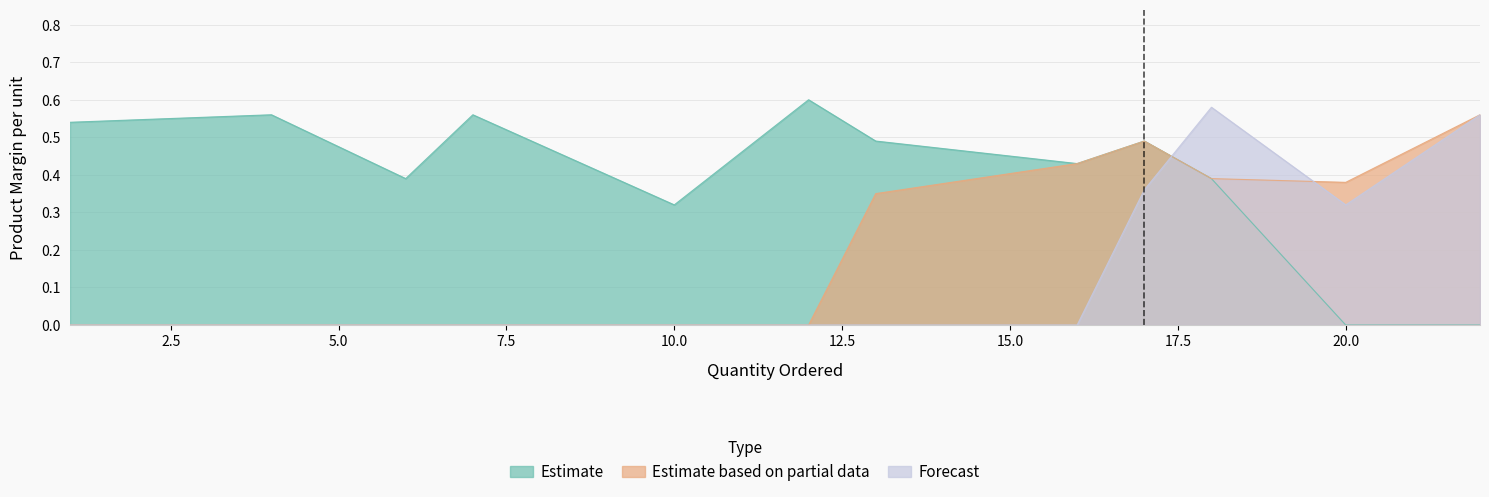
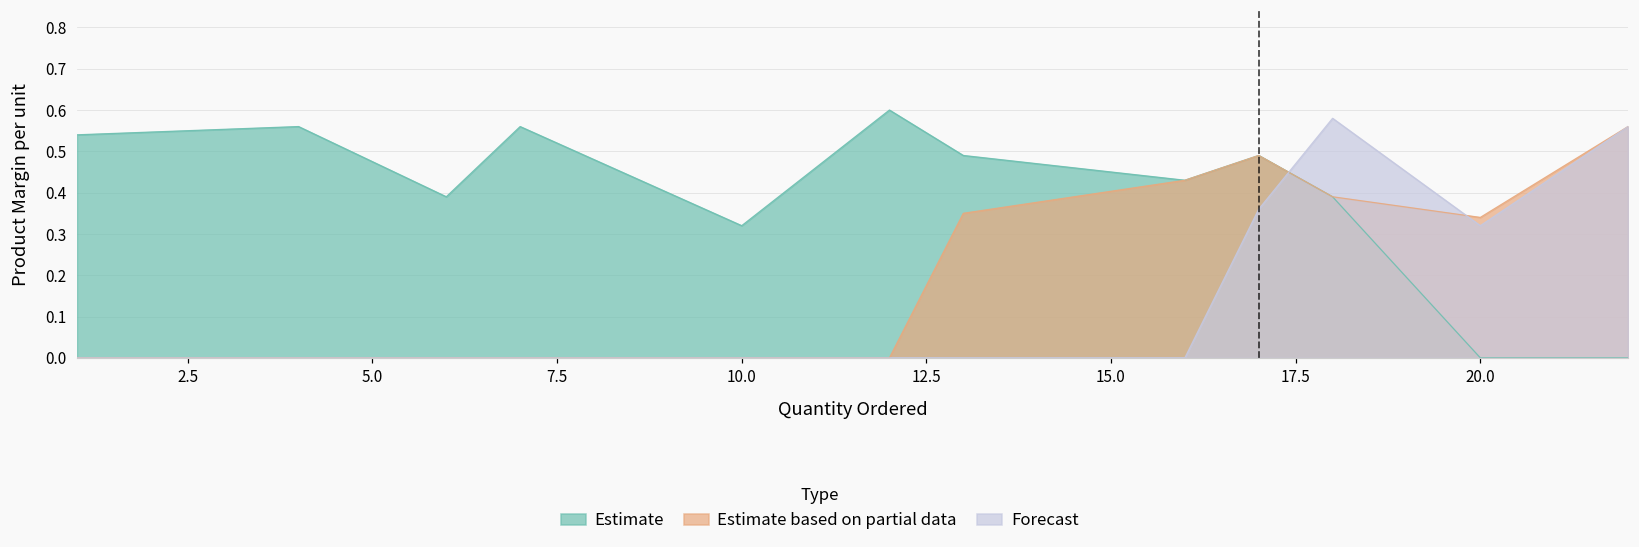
  {
    "Estimate": {
      "10.0": 0.32,
      "20.0": 0.00
    },
    "Estimate based on partial data": {
-     "20.0": 0.38
+     "20.0": 0.34
    },
    "Forecast": {
      "20.0": 0.32
    }
  }
